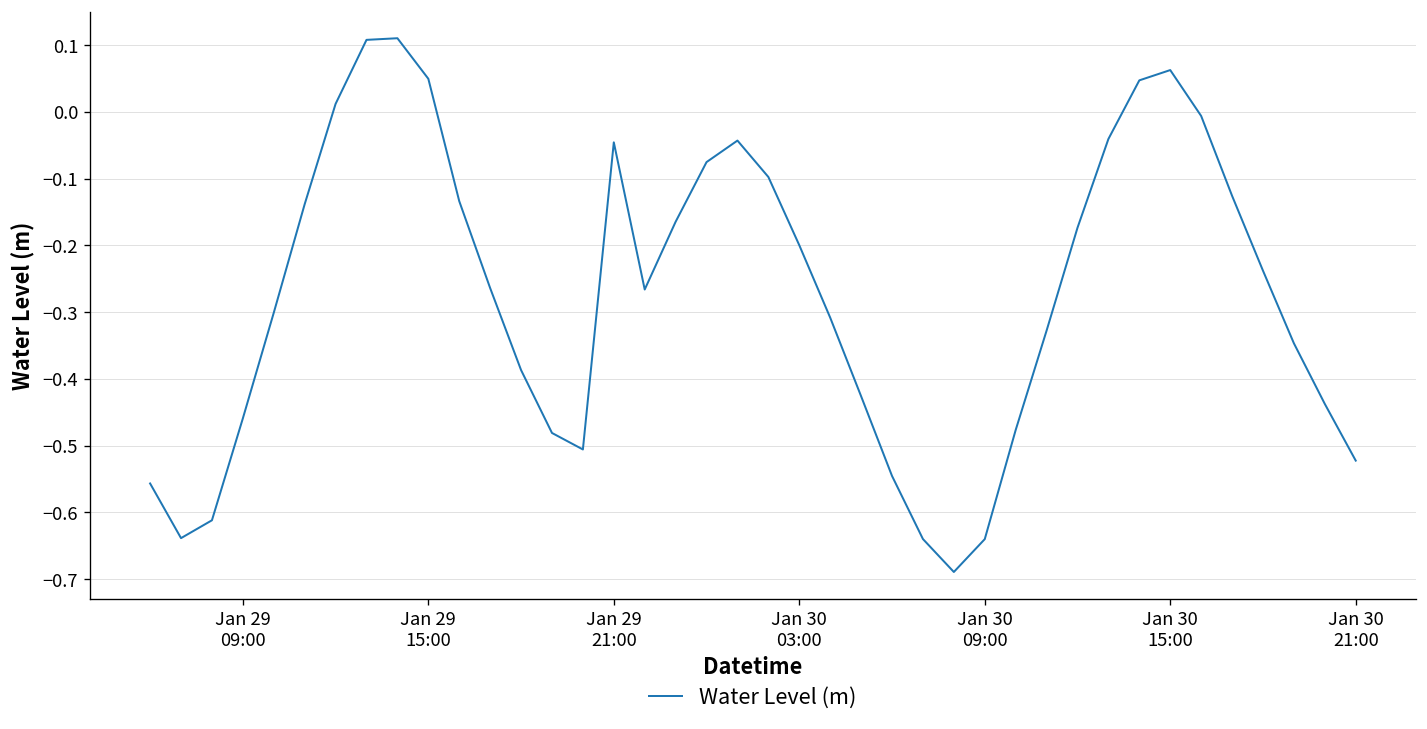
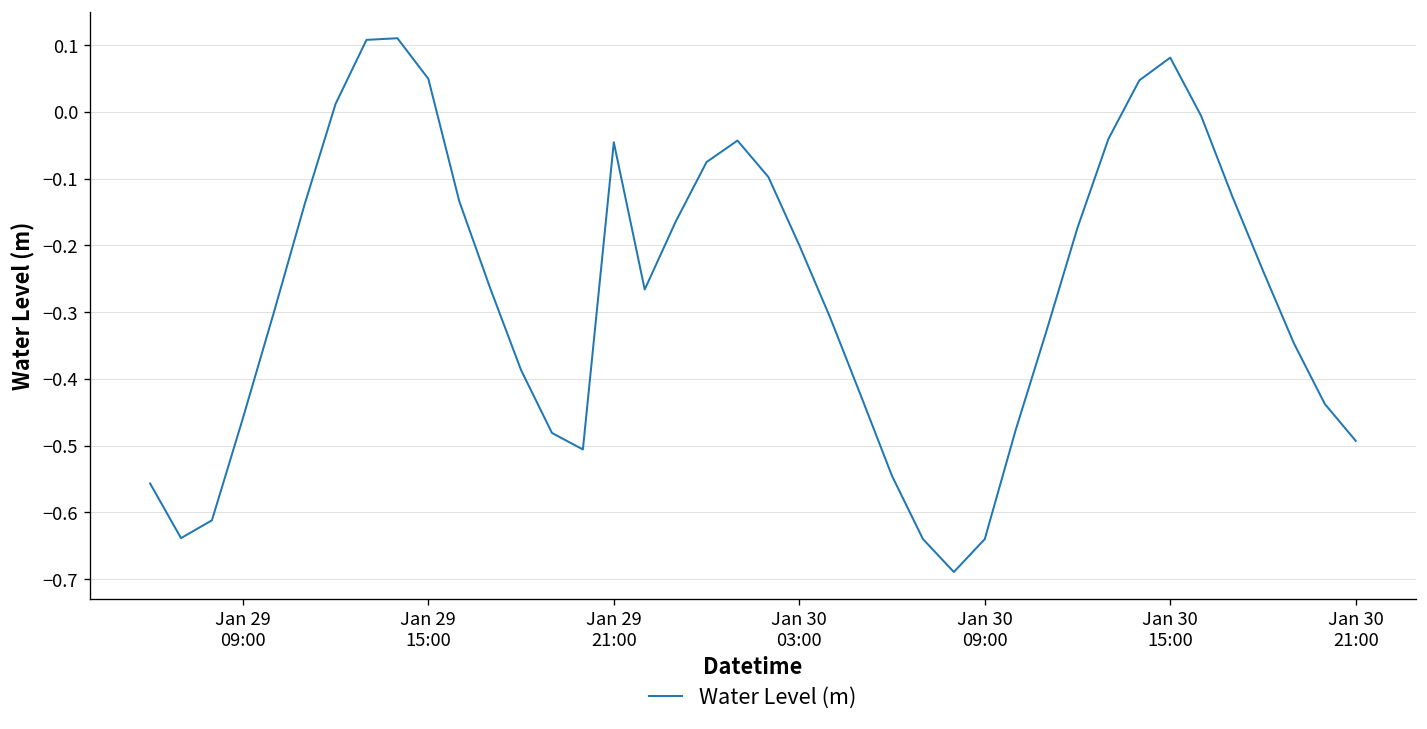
  {
    "Jan 29 09:00": -0.46,
    "Jan 29 15:00": 0.05,
    "Jan 29 21:00": -0.05,
    "Jan 30 03:00": -0.20,
    "Jan 30 09:00": -0.64,
-   "Jan 30 15:00": 0.06,
-   "Jan 30 21:00": -0.52
+   "Jan 30 15:00": 0.08,
+   "Jan 30 21:00": -0.49
  }
